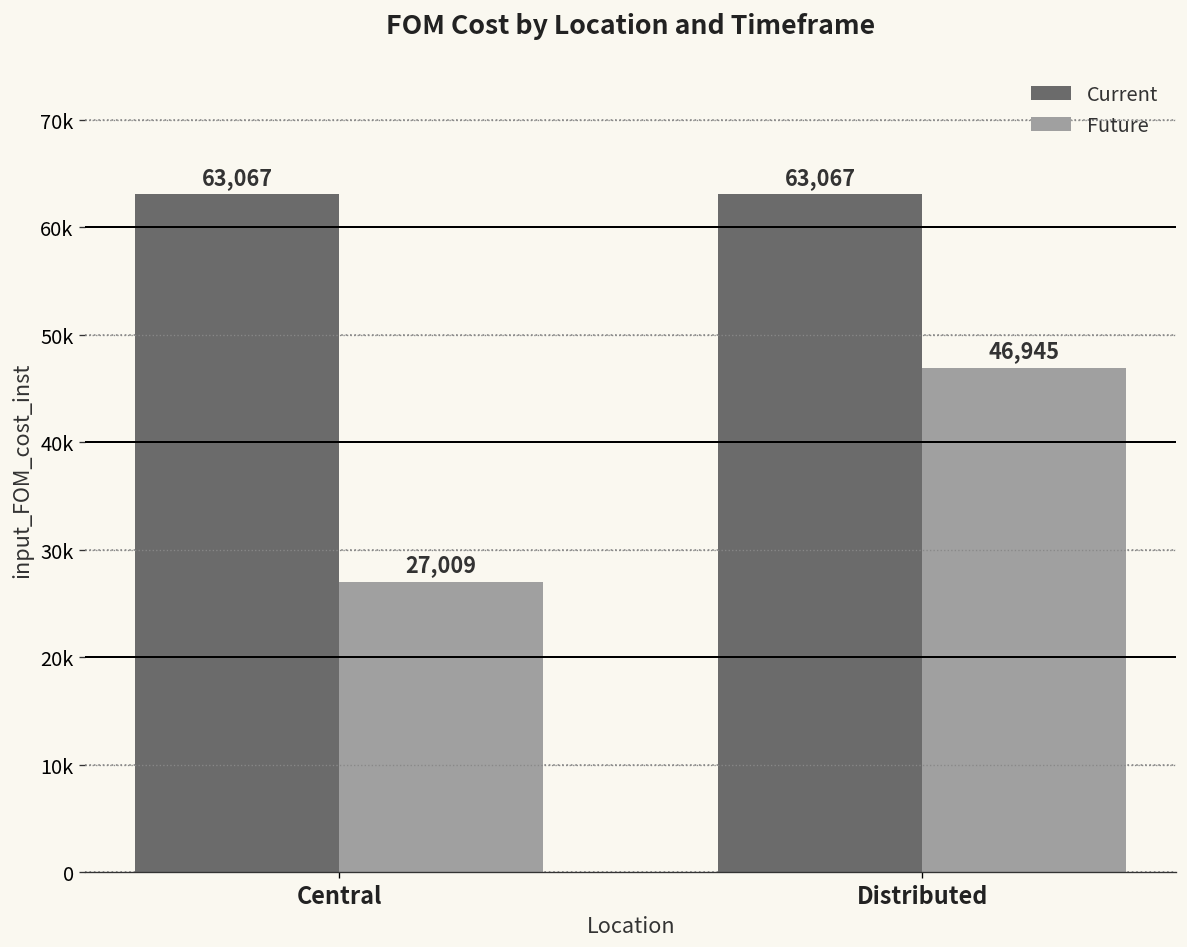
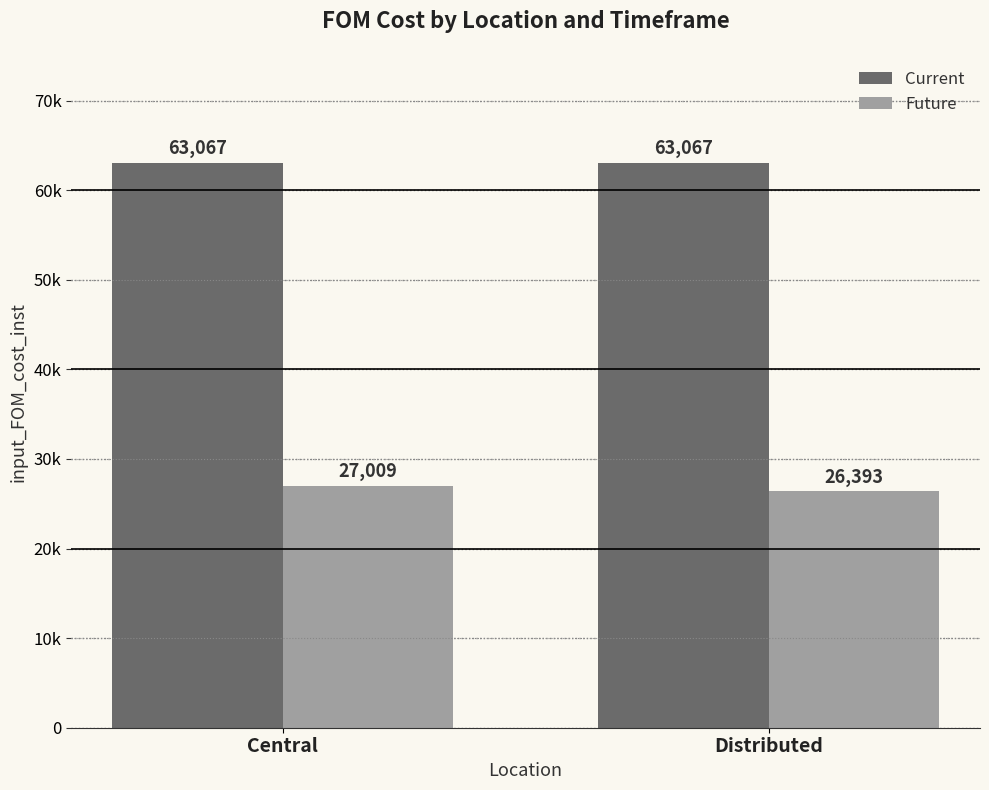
  {
    "Current": {
      "Central": "63,067",
      "Distributed": "63,067"
    },
    "Future": {
      "Central": "27,009",
-     "Distributed": "46,945"
+     "Distributed": "26,393"
    }
  }
